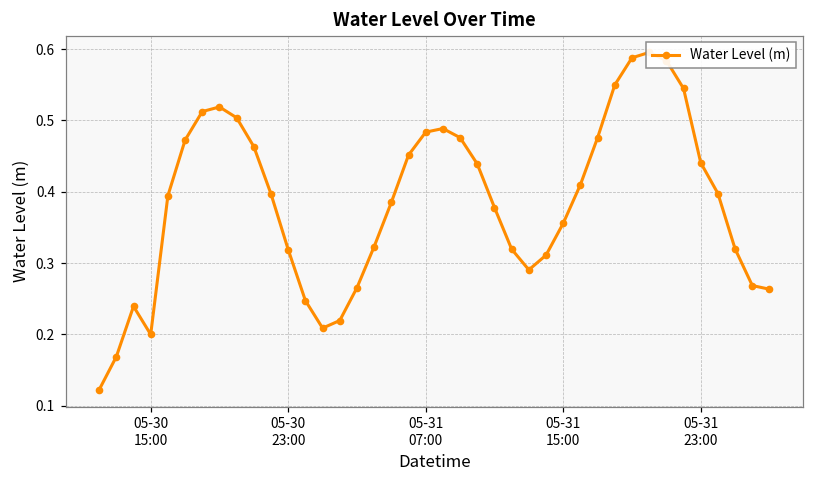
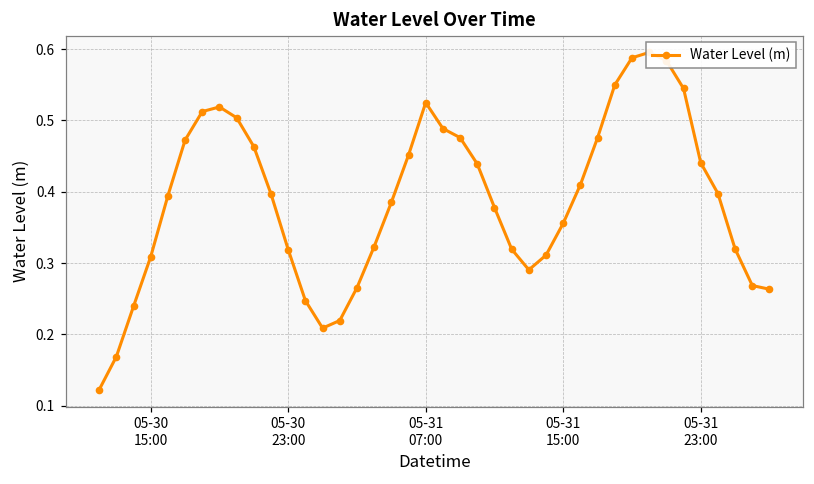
  {
-   "05-30 15:00": 0.20,
+   "05-30 15:00": 0.31,
    "05-30 23:00": 0.32,
-   "05-31 07:00": 0.48,
+   "05-31 07:00": 0.52,
    "05-31 15:00": 0.36,
    "05-31 23:00": 0.44
  }
